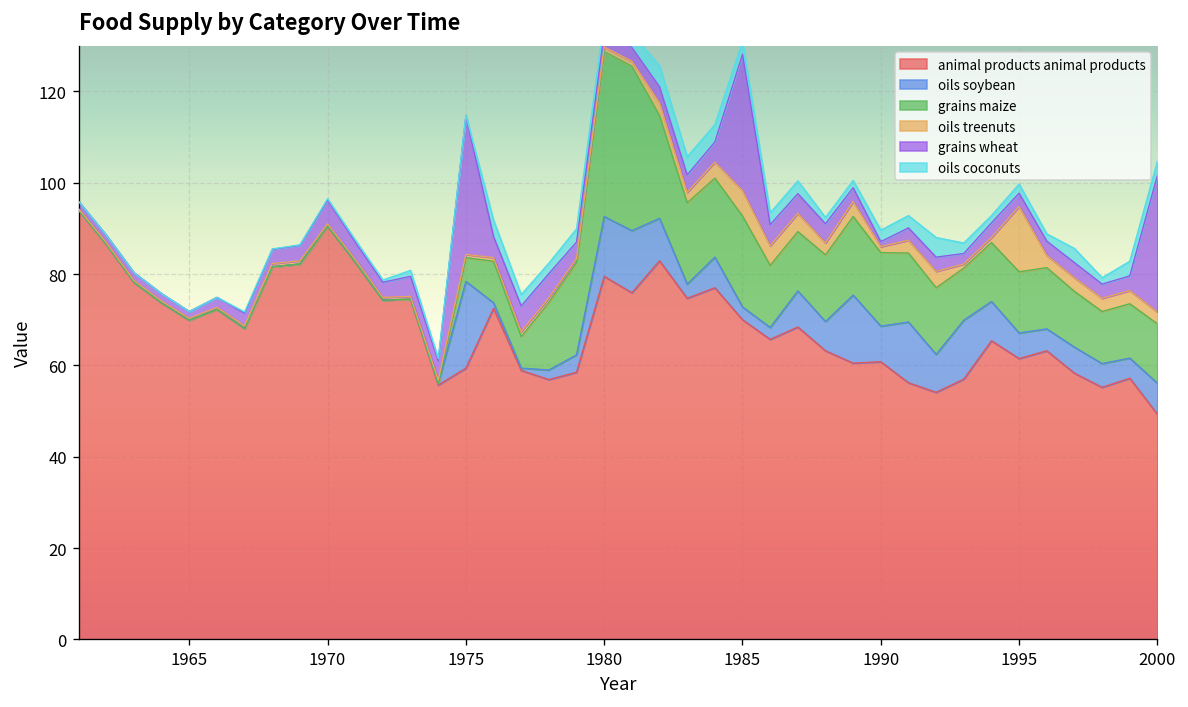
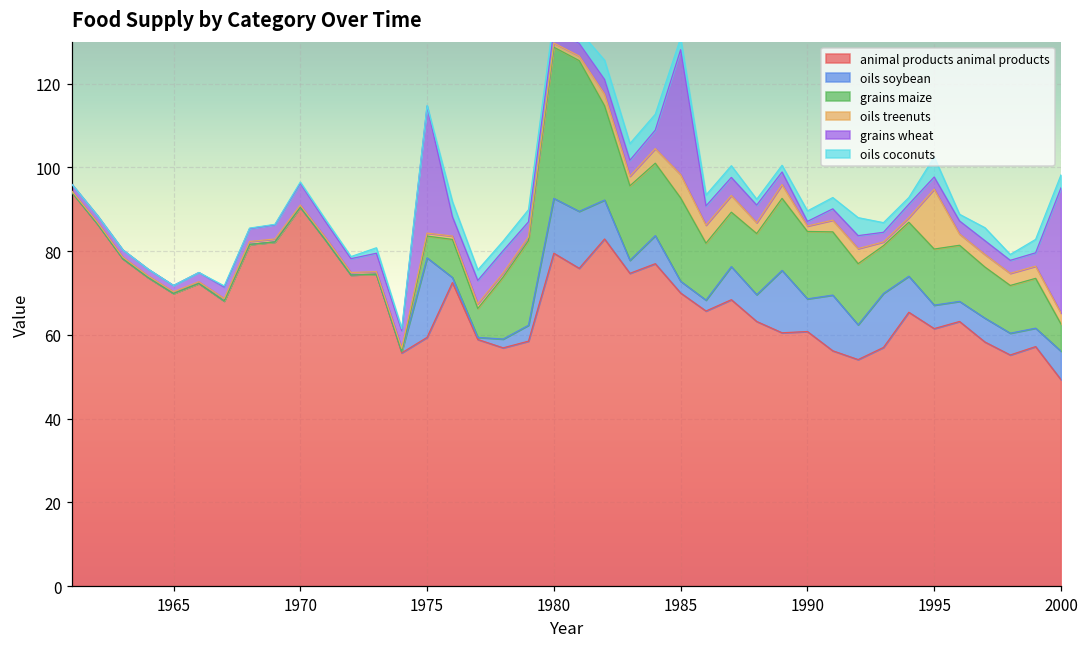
  {
    "animal products animal products": {
      "1975": 59,
      "1980": 80,
      "1985": 70,
      "1990": 61,
      "1995": 62,
      "2000": 49
    },
    "oils soybean": {
      "1975": 19,
      "1980": 13,
      "1985": 3,
      "1990": 8,
      "1995": 6,
      "2000": 7
    },
    "grains maize": {
      "1975": 5,
      "1980": 36,
      "1985": 20,
      "1990": 16,
      "1995": 13,
-     "2000": 13
+     "2000": 7
    },
    "oils treenuts": {
      "1975": 1,
      "1980": 1,
      "1985": 6,
      "1990": 1,
      "1995": 14,
      "2000": 3
    },
    "grains wheat": {
      "1985": 30,
      "1990": 1,
      "1995": 3,
      "2000": 30
    },
    "oils coconuts": {
      "1990": 3,
-     "1995": 2,
+     "1995": 5,
      "2000": 3
    }
  }
